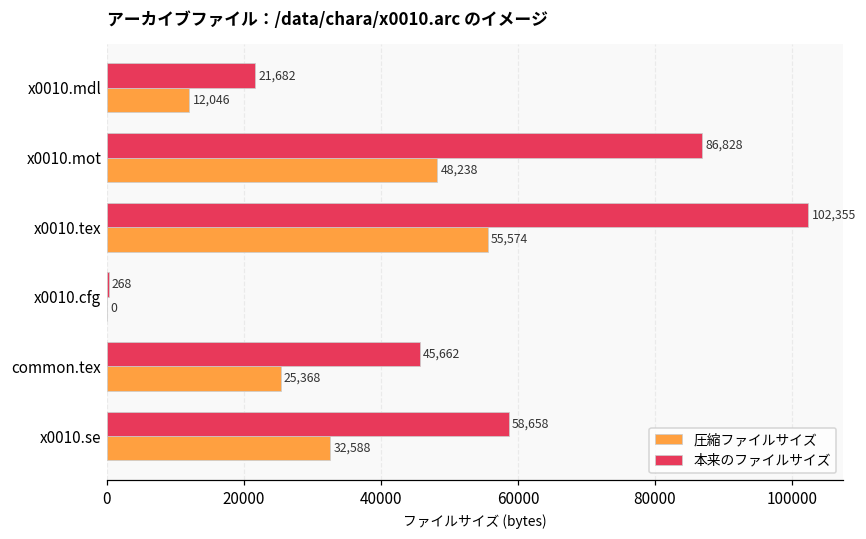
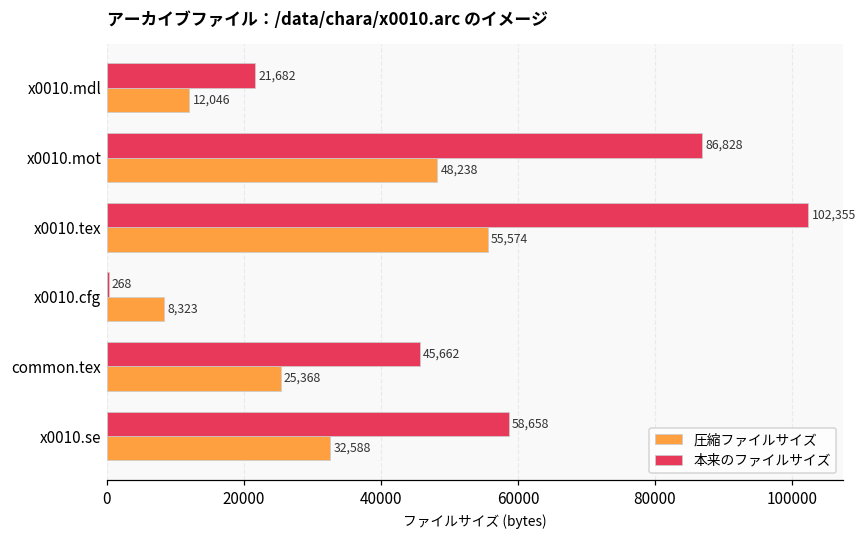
  {
    "圧縮ファイルサイズ": {
      "x0010.mdl": "12,046",
      "x0010.mot": "48,238",
      "x0010.tex": "55,574",
-     "x0010.cfg": "0",
+     "x0010.cfg": "8,323",
      "common.tex": "25,368",
      "x0010.se": "32,588"
    },
    "本来のファイルサイズ": {
      "x0010.mdl": "21,682",
      "x0010.mot": "86,828",
      "x0010.tex": "102,355",
      "x0010.cfg": "268",
      "common.tex": "45,662",
      "x0010.se": "58,658"
    }
  }
